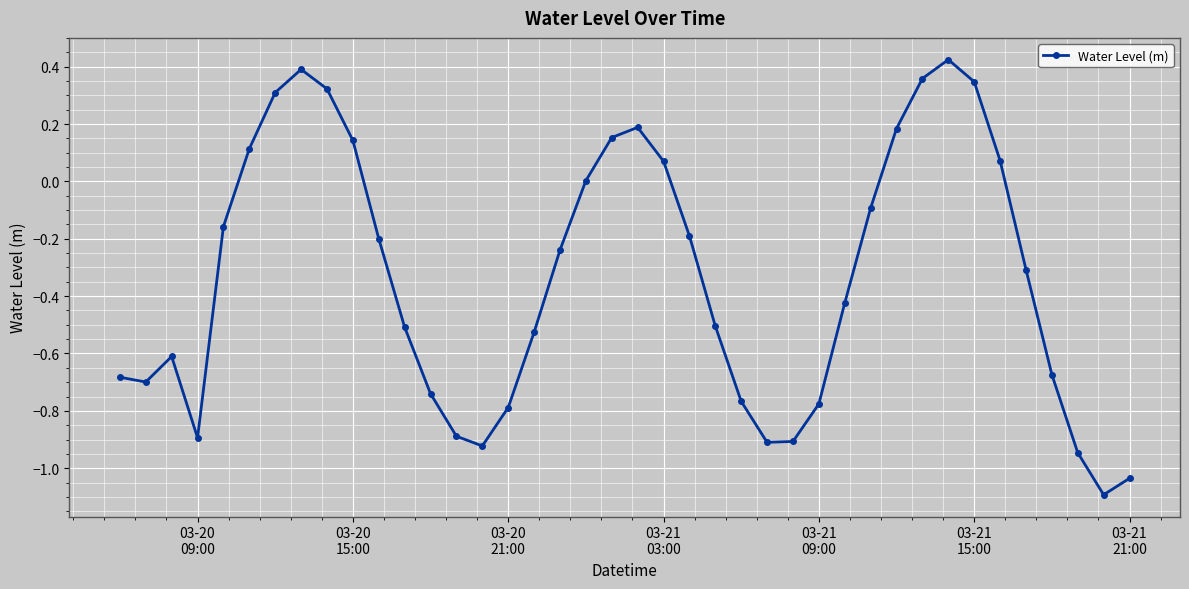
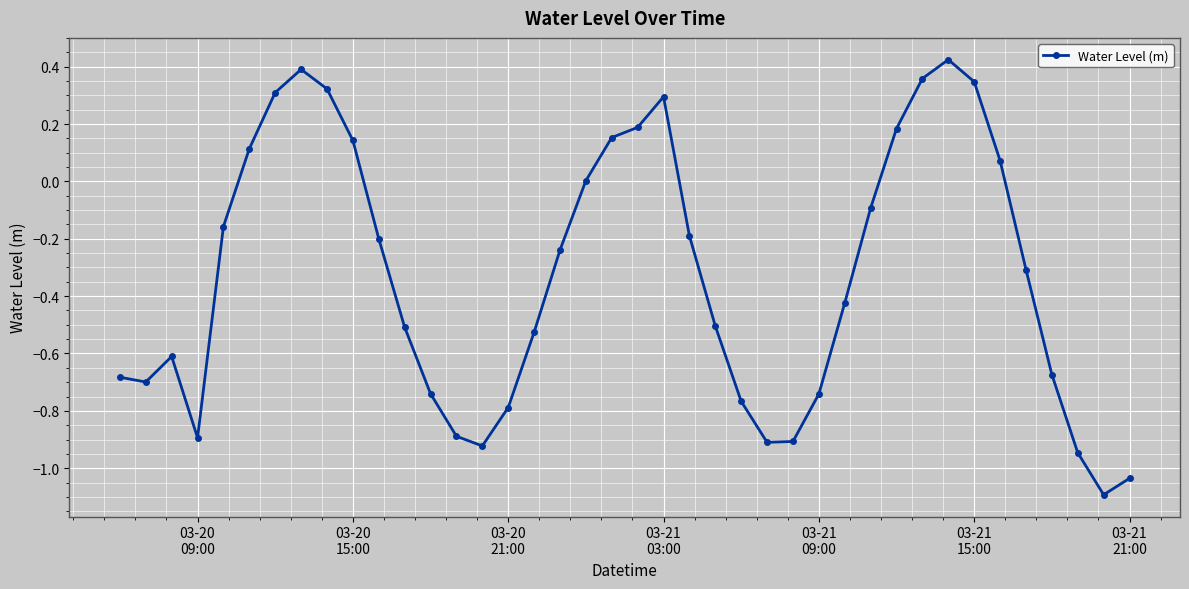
  {
    "03-20 09:00": -0.89,
    "03-20 15:00": 0.14,
    "03-20 21:00": -0.79,
-   "03-21 03:00": 0.07,
-   "03-21 09:00": -0.78,
+   "03-21 03:00": 0.30,
+   "03-21 09:00": -0.74,
    "03-21 15:00": 0.35,
    "03-21 21:00": -1.04
  }
